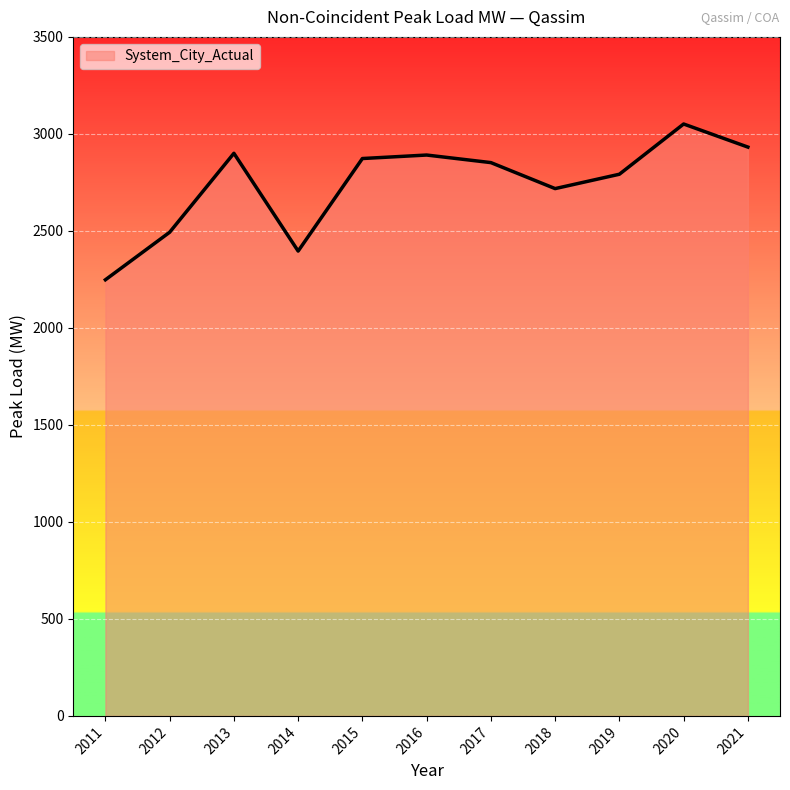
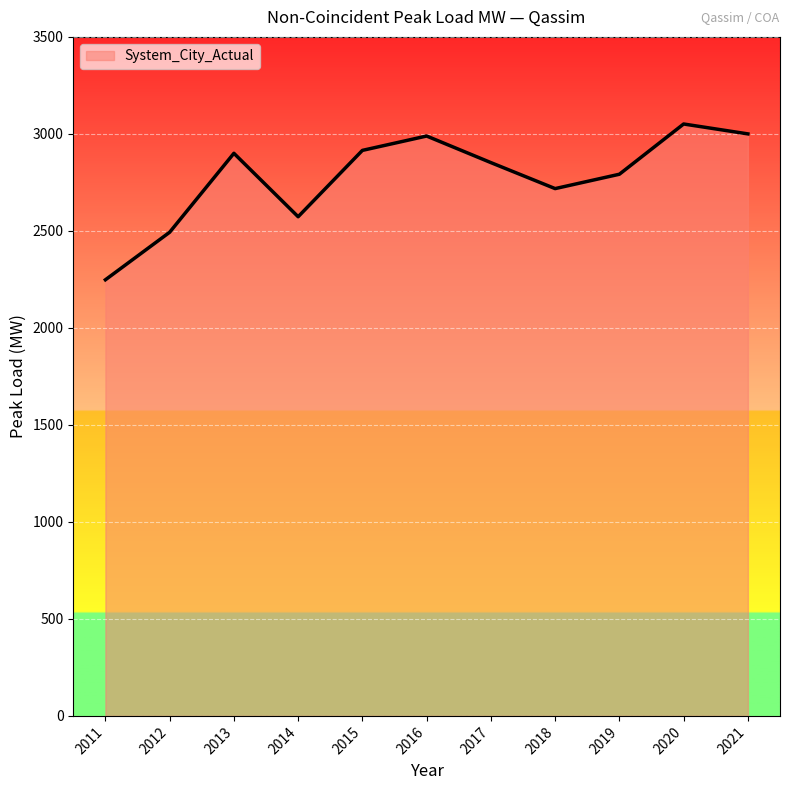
  {
    "2011": 2250,
    "2012": 2490,
    "2013": 2900,
-   "2014": 2400,
-   "2015": 2870,
-   "2016": 2890,
+   "2014": 2570,
+   "2015": 2920,
+   "2016": 2990,
    "2017": 2850,
    "2018": 2720,
    "2019": 2790,
    "2020": 3050,
-   "2021": 2930
+   "2021": 3000
  }
